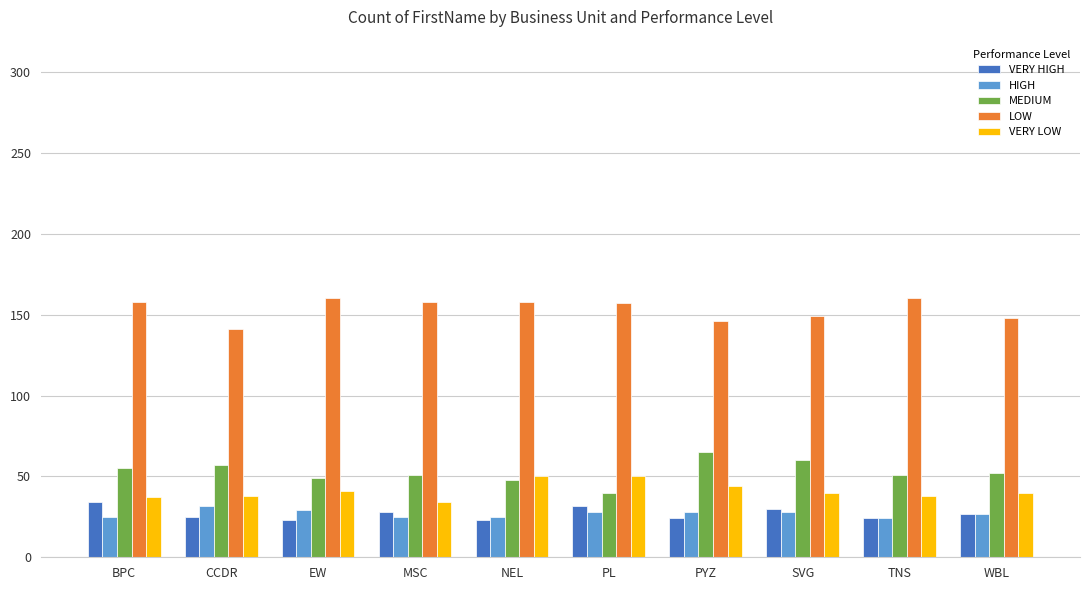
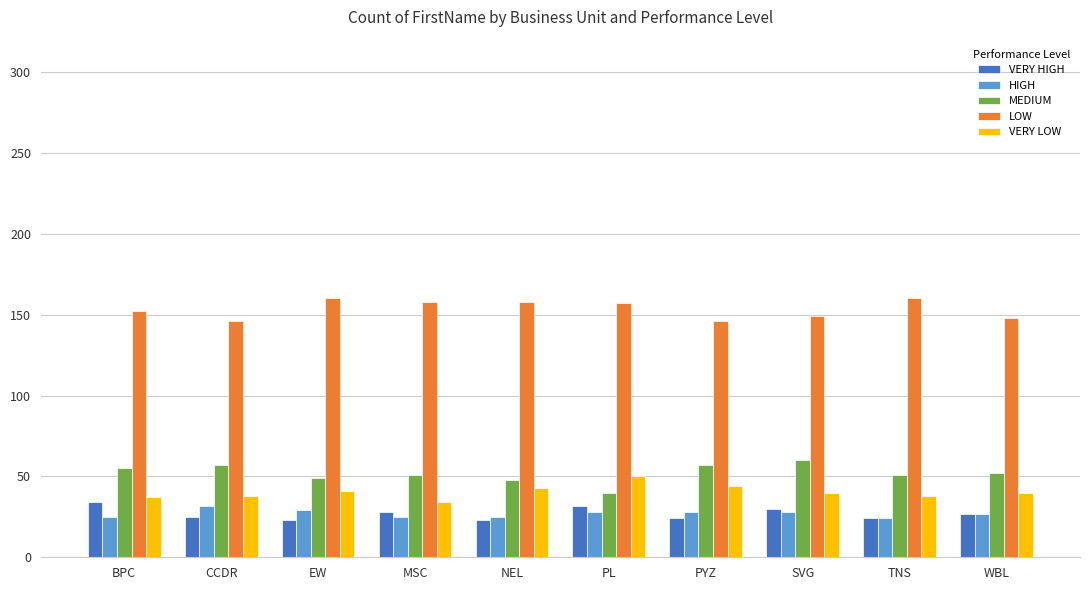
  {
    "MEDIUM": {
      "BPC": 55,
      "CCDR": 57,
      "EW": 49,
      "MSC": 51,
      "NEL": 48,
      "PL": 40,
-     "PYZ": 65,
+     "PYZ": 57,
      "SVG": 60,
      "TNS": 51,
      "WBL": 52
    },
    "LOW": {
-     "BPC": 158,
-     "CCDR": 141,
+     "BPC": 152,
+     "CCDR": 146,
      "EW": 160,
      "MSC": 158,
      "NEL": 158,
      "PL": 157,
      "PYZ": 146,
      "SVG": 149,
      "TNS": 160,
      "WBL": 148
    },
    "VERY LOW": {
      "BPC": 37,
      "CCDR": 38,
      "EW": 41,
      "MSC": 34,
-     "NEL": 50,
+     "NEL": 43,
      "PL": 50,
      "PYZ": 44,
      "SVG": 40,
      "TNS": 38,
      "WBL": 40
    }
  }
